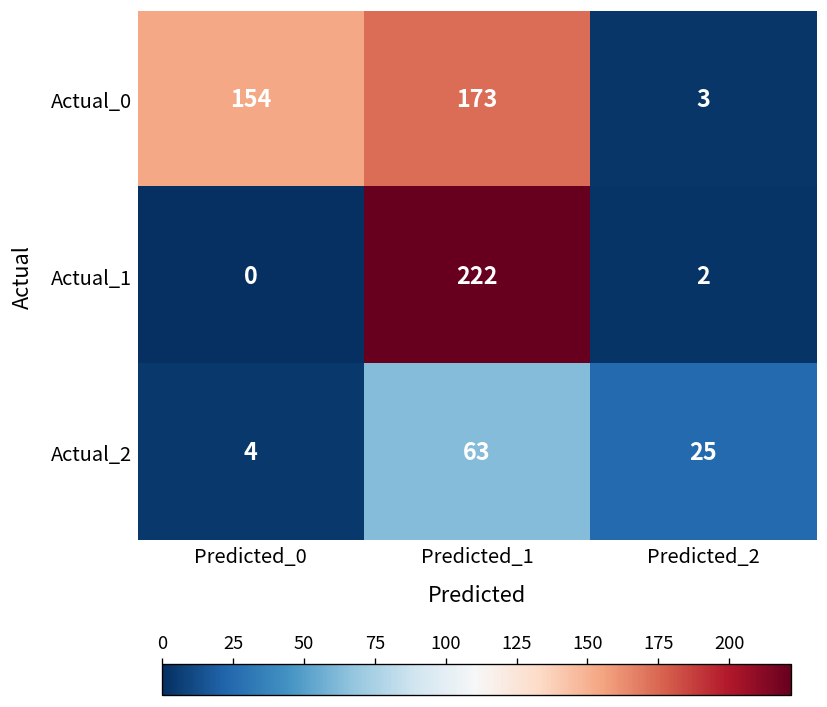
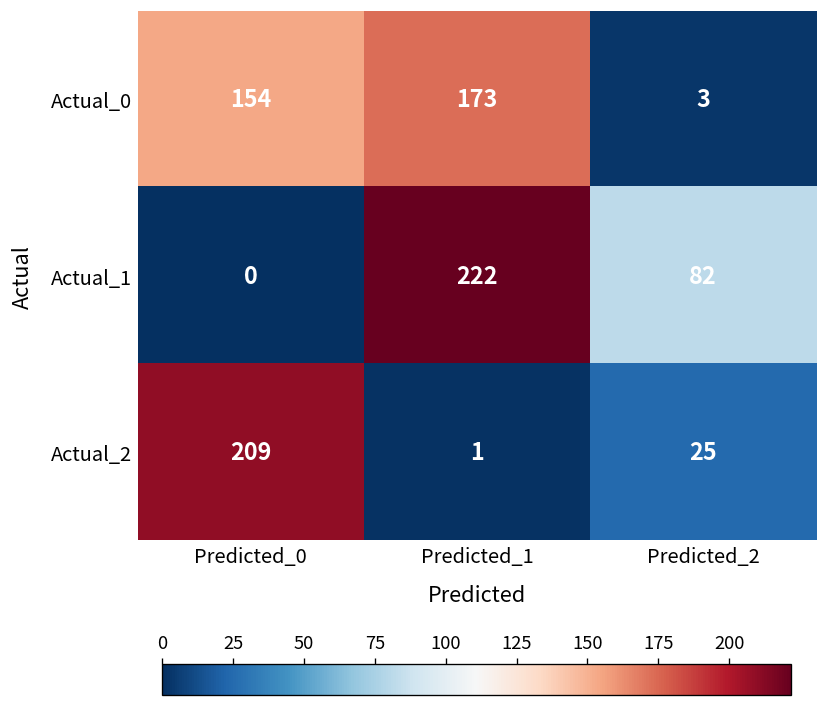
  {
    "Actual_0": {
      "Predicted_0": 154,
      "Predicted_1": 173,
      "Predicted_2": 3
    },
    "Actual_1": {
      "Predicted_0": 0,
      "Predicted_1": 222,
-     "Predicted_2": 2
+     "Predicted_2": 82
    },
    "Actual_2": {
-     "Predicted_0": 4,
-     "Predicted_1": 63,
+     "Predicted_0": 209,
+     "Predicted_1": 1,
      "Predicted_2": 25
    }
  }
